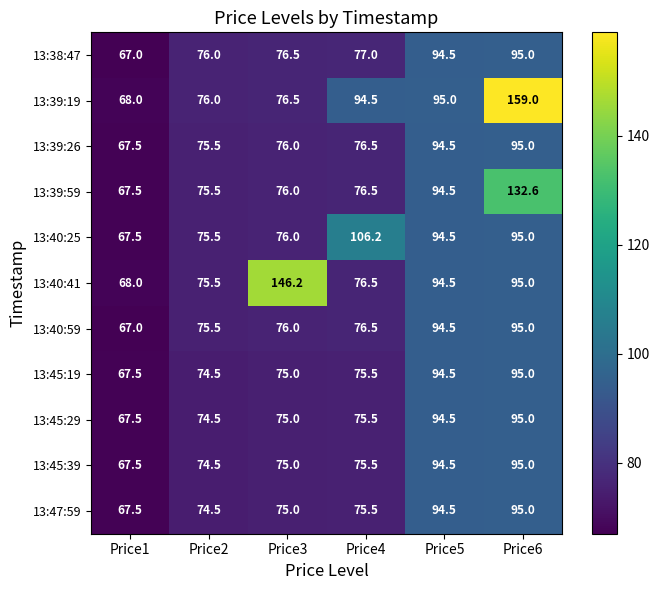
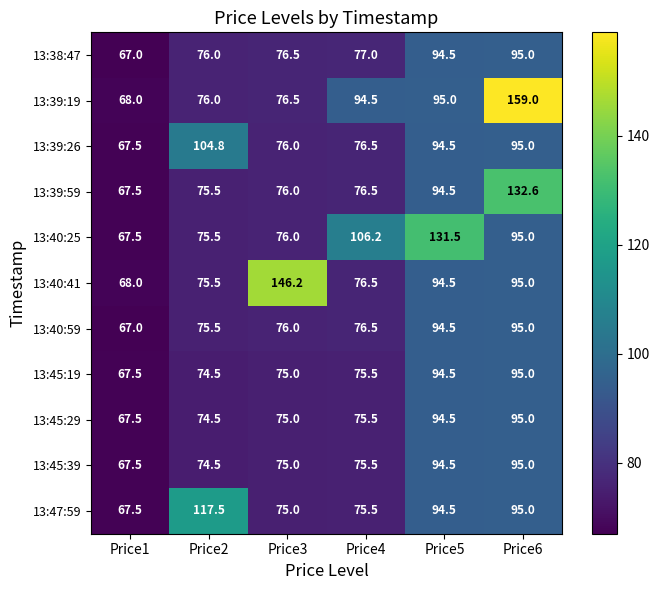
  {
    "13:38:47": {
      "Price1": 67.0,
      "Price2": 76.0,
      "Price3": 76.5,
      "Price4": 77.0,
      "Price5": 94.5,
      "Price6": 95.0
    },
    "13:39:19": {
      "Price1": 68.0,
      "Price2": 76.0,
      "Price3": 76.5,
      "Price4": 94.5,
      "Price5": 95.0,
      "Price6": 159.0
    },
    "13:39:26": {
      "Price1": 67.5,
-     "Price2": 75.5,
+     "Price2": 104.8,
      "Price3": 76.0,
      "Price4": 76.5,
      "Price5": 94.5,
      "Price6": 95.0
    },
    "13:39:59": {
      "Price1": 67.5,
      "Price2": 75.5,
      "Price3": 76.0,
      "Price4": 76.5,
      "Price5": 94.5,
      "Price6": 132.6
    },
    "13:40:25": {
      "Price1": 67.5,
      "Price2": 75.5,
      "Price3": 76.0,
      "Price4": 106.2,
-     "Price5": 94.5,
+     "Price5": 131.5,
      "Price6": 95.0
    },
    "13:40:41": {
      "Price1": 68.0,
      "Price2": 75.5,
      "Price3": 146.2,
      "Price4": 76.5,
      "Price5": 94.5,
      "Price6": 95.0
    },
    "13:40:59": {
      "Price1": 67.0,
      "Price2": 75.5,
      "Price3": 76.0,
      "Price4": 76.5,
      "Price5": 94.5,
      "Price6": 95.0
    },
    "13:45:19": {
      "Price1": 67.5,
      "Price2": 74.5,
      "Price3": 75.0,
      "Price4": 75.5,
      "Price5": 94.5,
      "Price6": 95.0
    },
    "13:45:29": {
      "Price1": 67.5,
      "Price2": 74.5,
      "Price3": 75.0,
      "Price4": 75.5,
      "Price5": 94.5,
      "Price6": 95.0
    },
    "13:45:39": {
      "Price1": 67.5,
      "Price2": 74.5,
      "Price3": 75.0,
      "Price4": 75.5,
      "Price5": 94.5,
      "Price6": 95.0
    },
    "13:47:59": {
      "Price1": 67.5,
-     "Price2": 74.5,
+     "Price2": 117.5,
      "Price3": 75.0,
      "Price4": 75.5,
      "Price5": 94.5,
      "Price6": 95.0
    }
  }
